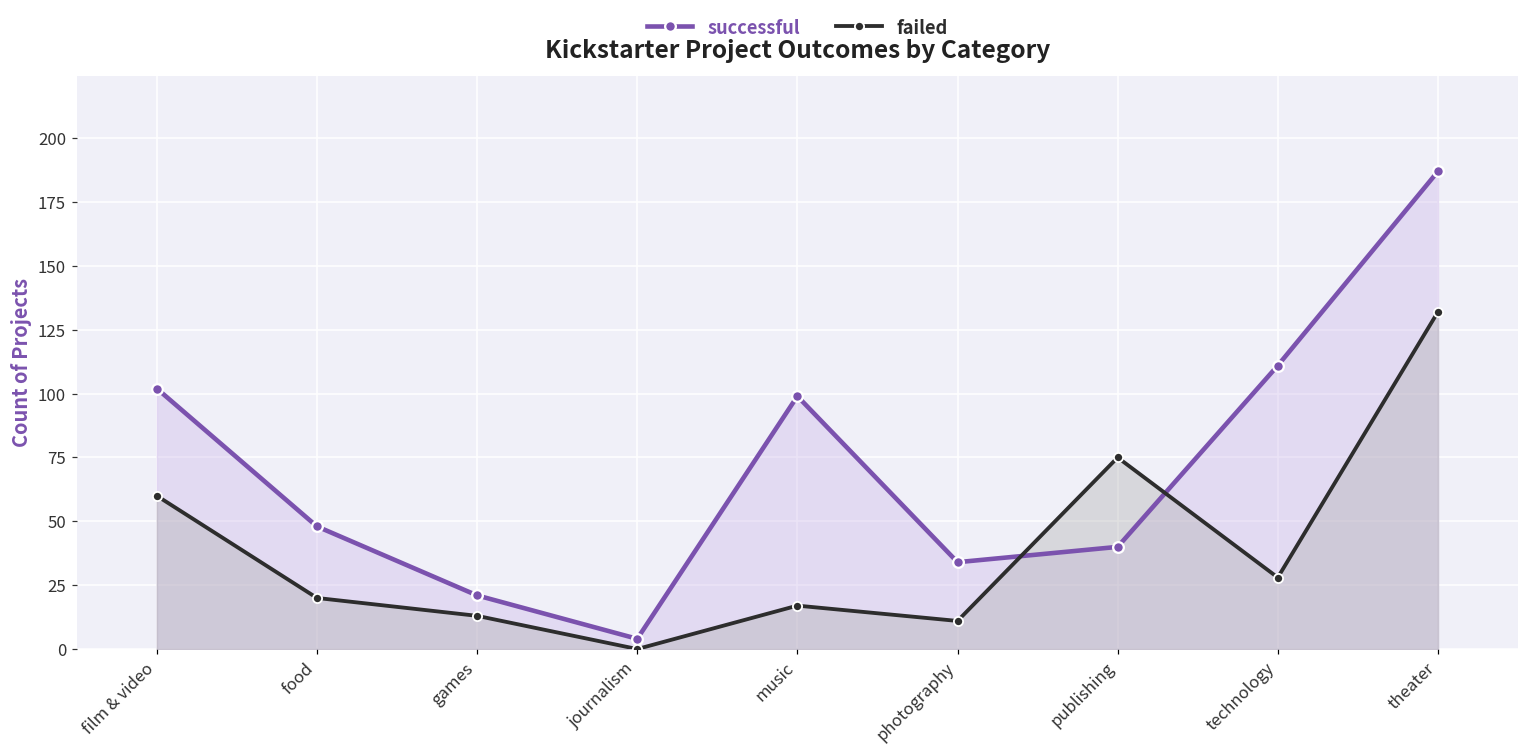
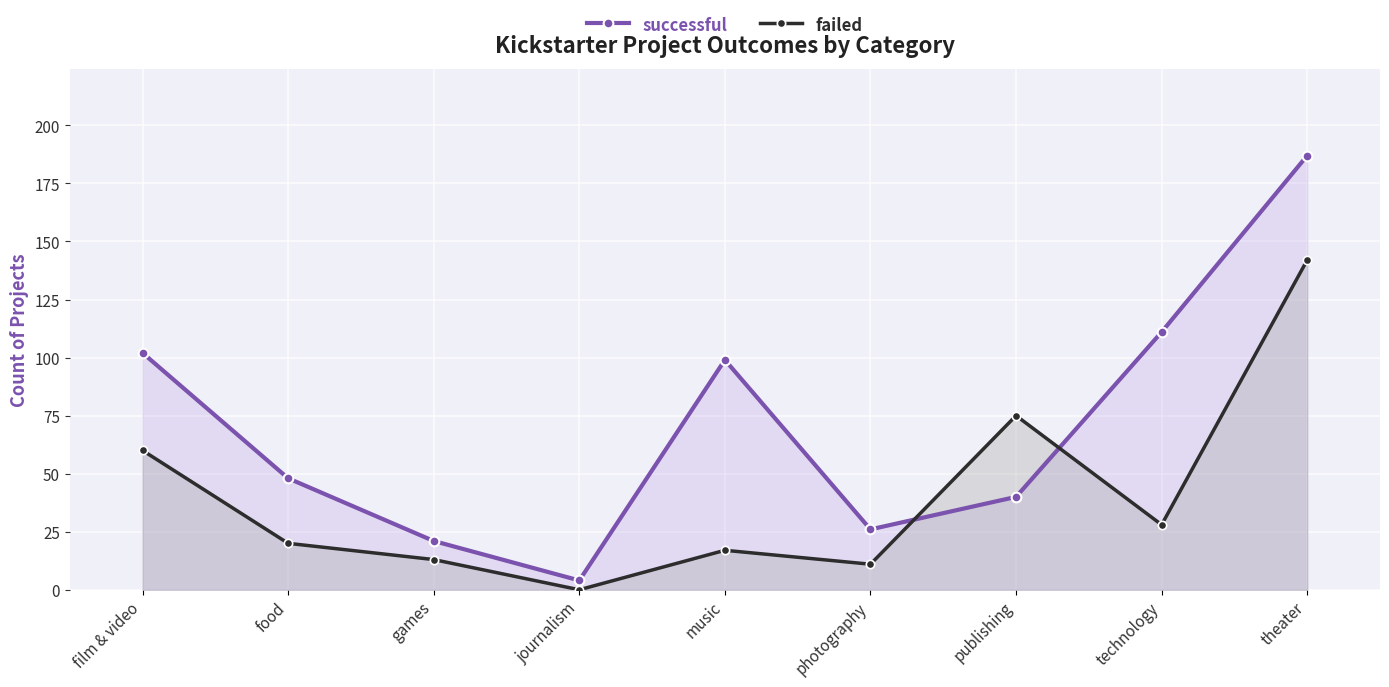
  {
    "successful": {
      "film & video": 102,
      "food": 48,
      "games": 21,
      "journalism": 4,
      "music": 99,
-     "photography": 34,
+     "photography": 26,
      "publishing": 40,
      "technology": 111,
      "theater": 187
    },
    "failed": {
      "film & video": 60,
      "food": 20,
      "games": 13,
      "journalism": 0,
      "music": 17,
      "photography": 11,
      "publishing": 75,
      "technology": 28,
-     "theater": 132
+     "theater": 142
    }
  }
